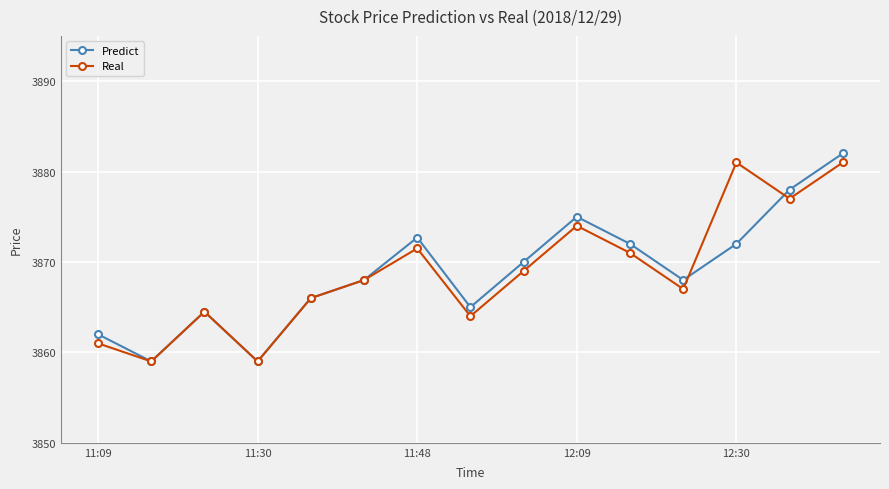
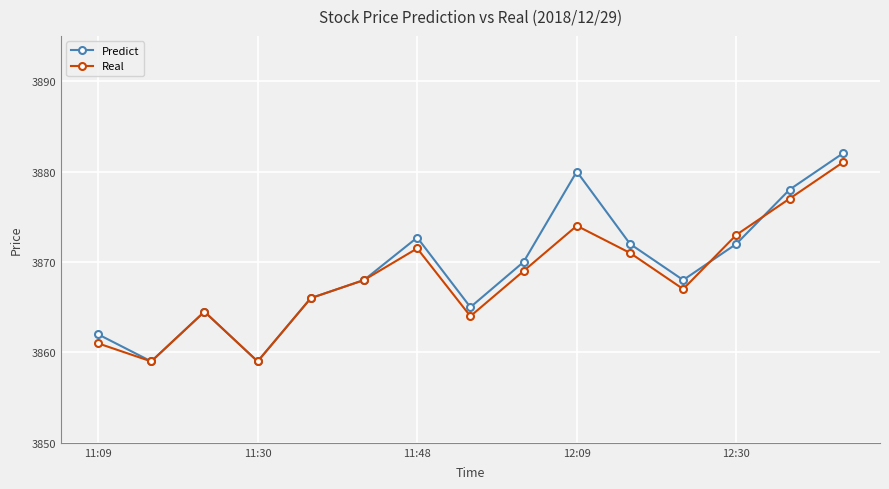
  {
    "Predict": {
      "11:09": 3862,
      "11:48": 3873,
-     "12:09": 3875,
+     "12:09": 3880,
      "12:30": 3872
    },
    "Real": {
      "11:09": 3861,
      "11:48": 3872,
      "12:09": 3874,
-     "12:30": 3881
+     "12:30": 3873
    }
  }
